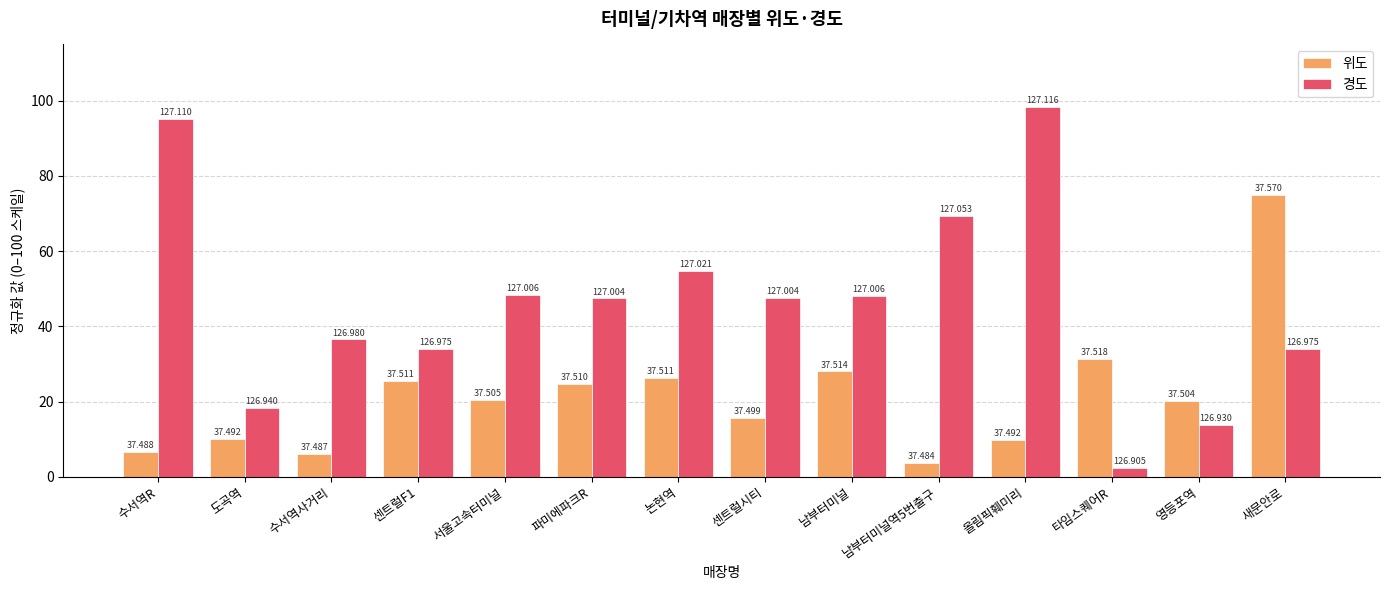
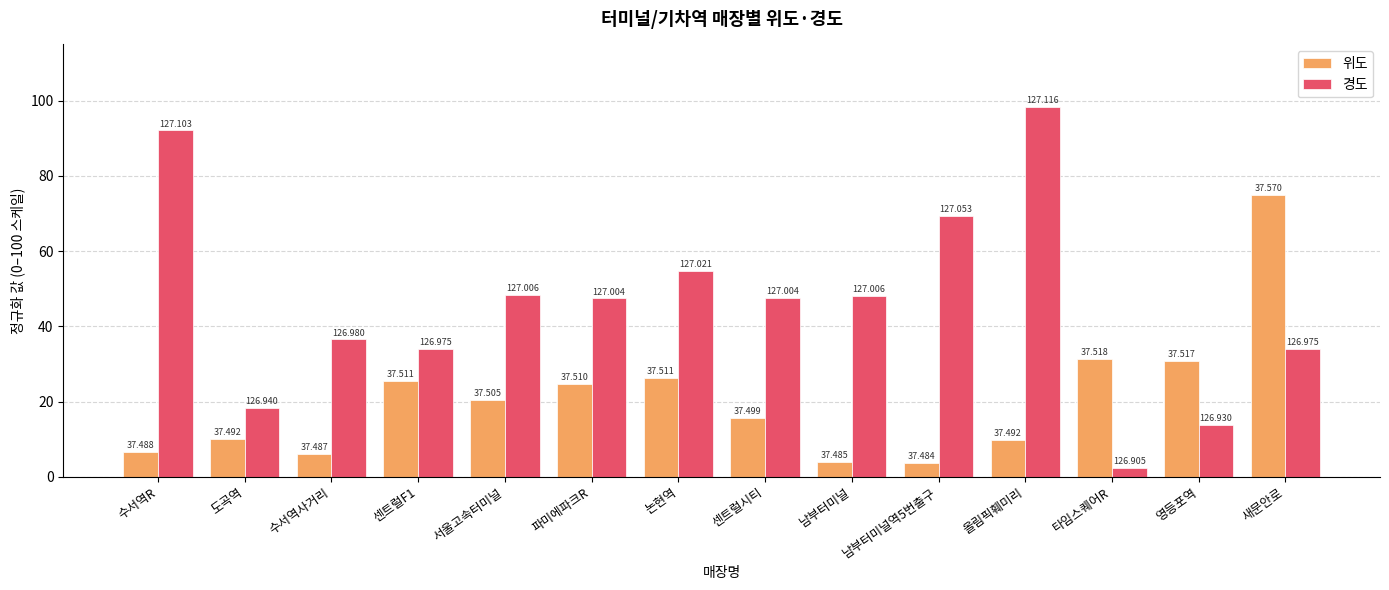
  {
    "위도": {
-     "남부터미널": 37.514,
-     "영등포역": 37.504
+     "남부터미널": 37.485,
+     "영등포역": 37.517
    },
    "경도": {
-     "수서역R": 127.110
+     "수서역R": 127.103
    }
  }
